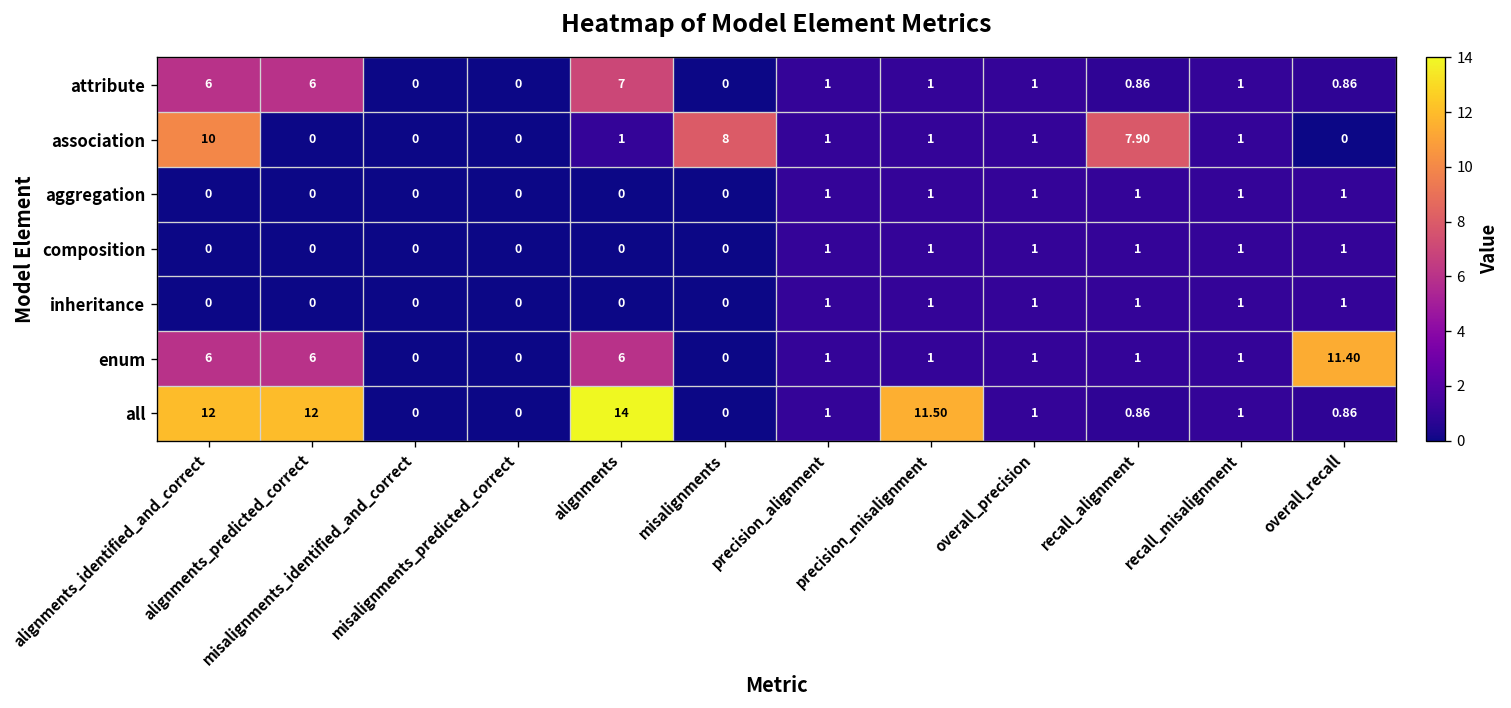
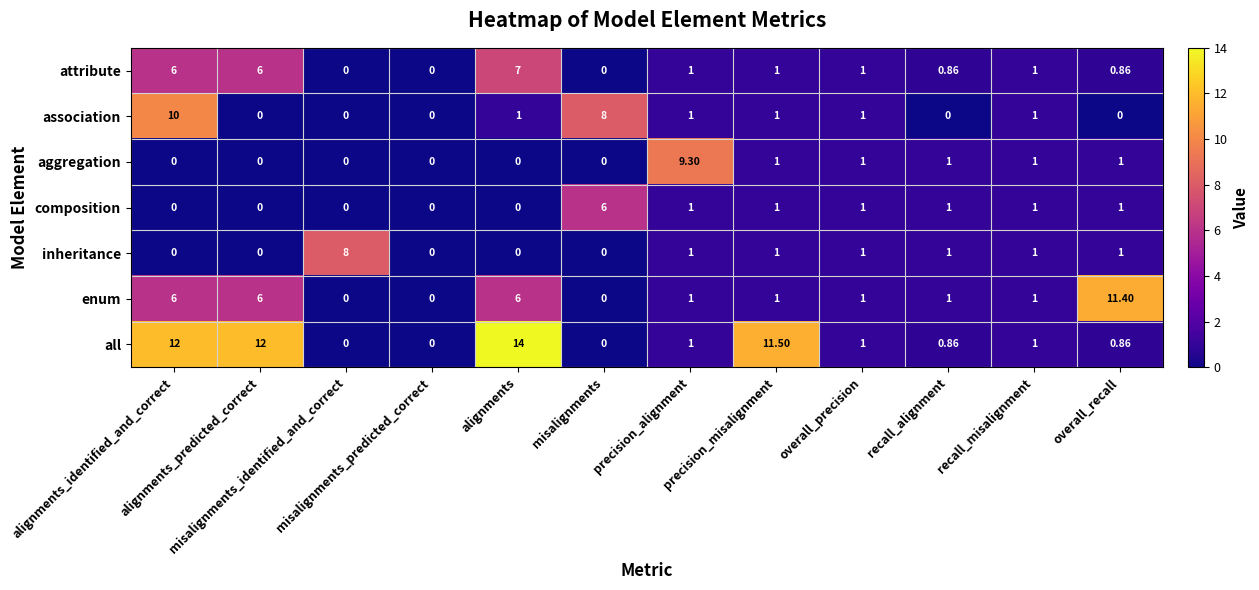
  {
    "attribute": {
      "alignments_identified_and_correct": 6,
      "alignments_predicted_correct": 6,
      "misalignments_identified_and_correct": 0,
      "misalignments_predicted_correct": 0,
      "alignments": 7,
      "misalignments": 0,
      "precision_alignment": 1,
      "precision_misalignment": 1,
      "overall_precision": 1,
      "recall_alignment": 0.86,
      "recall_misalignment": 1,
      "overall_recall": 0.86
    },
    "association": {
      "alignments_identified_and_correct": 10,
      "alignments_predicted_correct": 0,
      "misalignments_identified_and_correct": 0,
      "misalignments_predicted_correct": 0,
      "alignments": 1,
      "misalignments": 8,
      "precision_alignment": 1,
      "precision_misalignment": 1,
      "overall_precision": 1,
-     "recall_alignment": 7.90,
+     "recall_alignment": 0,
      "recall_misalignment": 1,
      "overall_recall": 0
    },
    "aggregation": {
      "alignments_identified_and_correct": 0,
      "alignments_predicted_correct": 0,
      "misalignments_identified_and_correct": 0,
      "misalignments_predicted_correct": 0,
      "alignments": 0,
      "misalignments": 0,
-     "precision_alignment": 1,
+     "precision_alignment": 9.30,
      "precision_misalignment": 1,
      "overall_precision": 1,
      "recall_alignment": 1,
      "recall_misalignment": 1,
      "overall_recall": 1
    },
    "composition": {
      "alignments_identified_and_correct": 0,
      "alignments_predicted_correct": 0,
      "misalignments_identified_and_correct": 0,
      "misalignments_predicted_correct": 0,
      "alignments": 0,
-     "misalignments": 0,
+     "misalignments": 6,
      "precision_alignment": 1,
      "precision_misalignment": 1,
      "overall_precision": 1,
      "recall_alignment": 1,
      "recall_misalignment": 1,
      "overall_recall": 1
    },
    "inheritance": {
      "alignments_identified_and_correct": 0,
      "alignments_predicted_correct": 0,
-     "misalignments_identified_and_correct": 0,
+     "misalignments_identified_and_correct": 8,
      "misalignments_predicted_correct": 0,
      "alignments": 0,
      "misalignments": 0,
      "precision_alignment": 1,
      "precision_misalignment": 1,
      "overall_precision": 1,
      "recall_alignment": 1,
      "recall_misalignment": 1,
      "overall_recall": 1
    },
    "enum": {
      "alignments_identified_and_correct": 6,
      "alignments_predicted_correct": 6,
      "misalignments_identified_and_correct": 0,
      "misalignments_predicted_correct": 0,
      "alignments": 6,
      "misalignments": 0,
      "precision_alignment": 1,
      "precision_misalignment": 1,
      "overall_precision": 1,
      "recall_alignment": 1,
      "recall_misalignment": 1,
      "overall_recall": 11.40
    },
    "all": {
      "alignments_identified_and_correct": 12,
      "alignments_predicted_correct": 12,
      "misalignments_identified_and_correct": 0,
      "misalignments_predicted_correct": 0,
      "alignments": 14,
      "misalignments": 0,
      "precision_alignment": 1,
      "precision_misalignment": 11.50,
      "overall_precision": 1,
      "recall_alignment": 0.86,
      "recall_misalignment": 1,
      "overall_recall": 0.86
    }
  }
